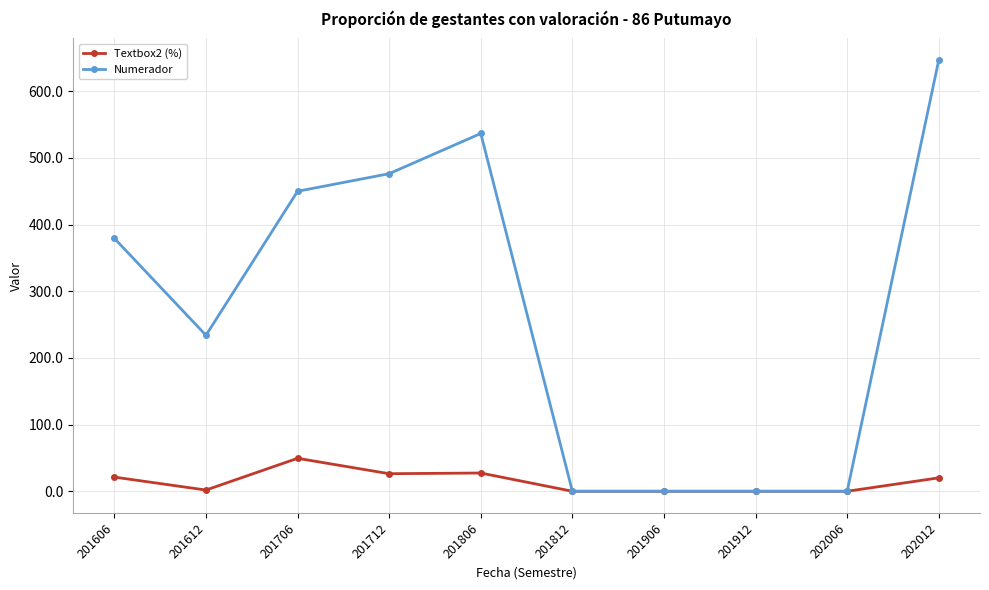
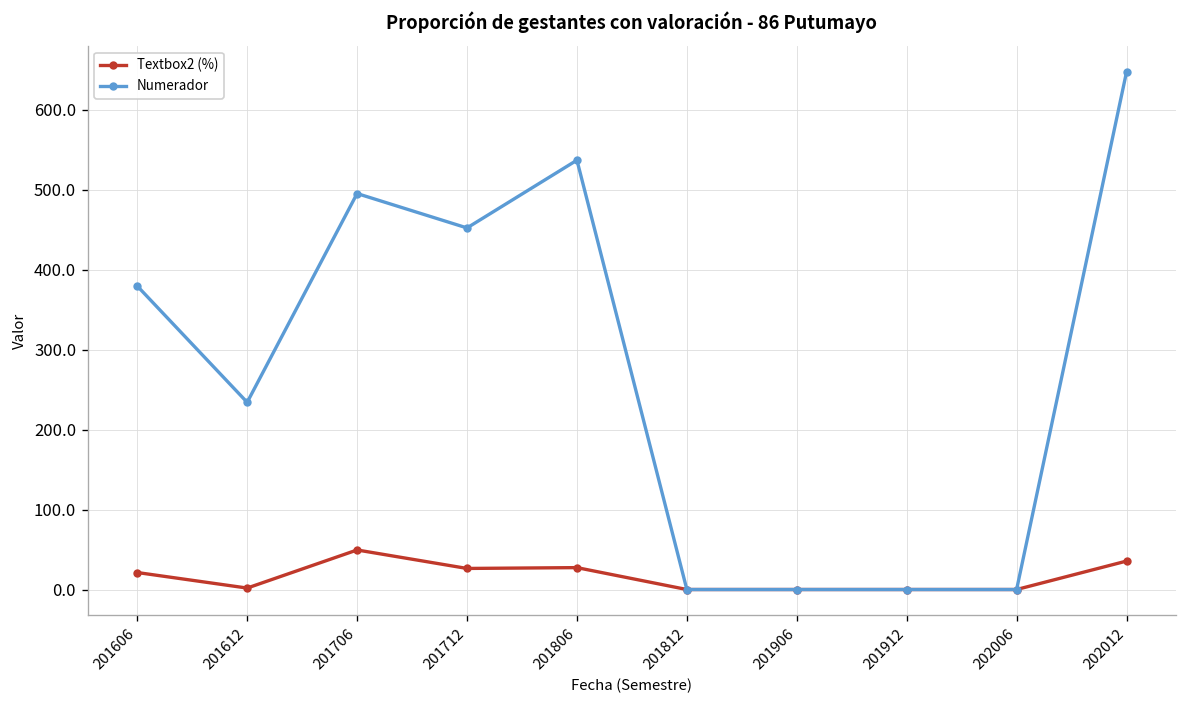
  {
    "Textbox2 (%)": {
      "201606": 20,
      "201612": 0,
      "201706": 50,
      "201712": 30,
      "201806": 30,
-     "202012": 20
+     "202012": 40
    },
    "Numerador": {
      "201606": 380,
      "201612": 230,
-     "201706": 450,
-     "201712": 480,
+     "201706": 500,
+     "201712": 450,
      "201806": 540,
      "202012": 650
    }
  }
